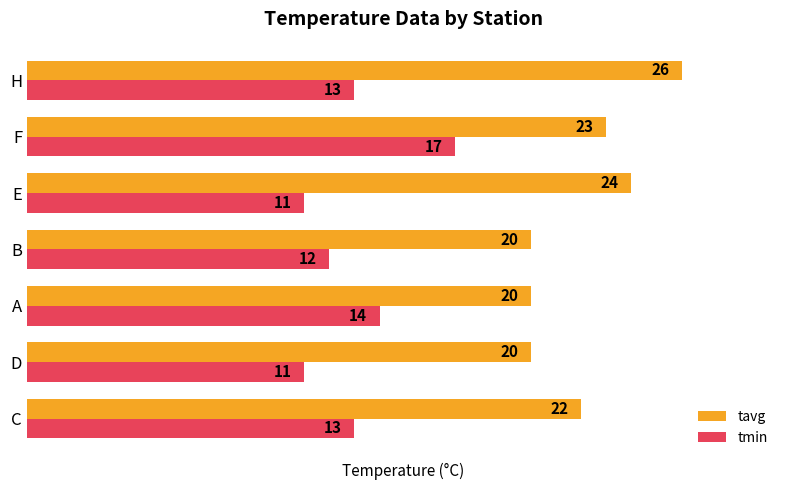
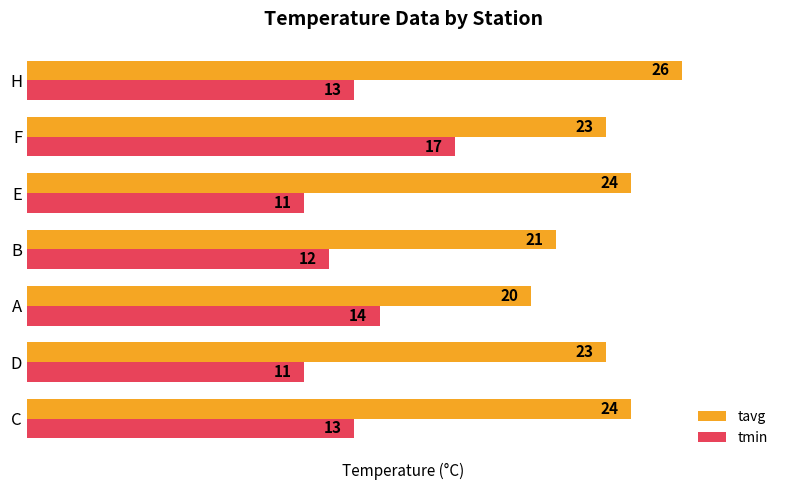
  {
    "tavg": {
      "H": 26,
      "F": 23,
      "E": 24,
-     "B": 20,
+     "B": 21,
      "A": 20,
-     "D": 20,
-     "C": 22
+     "D": 23,
+     "C": 24
    },
    "tmin": {
      "H": 13,
      "F": 17,
      "E": 11,
      "B": 12,
      "A": 14,
      "D": 11,
      "C": 13
    }
  }
